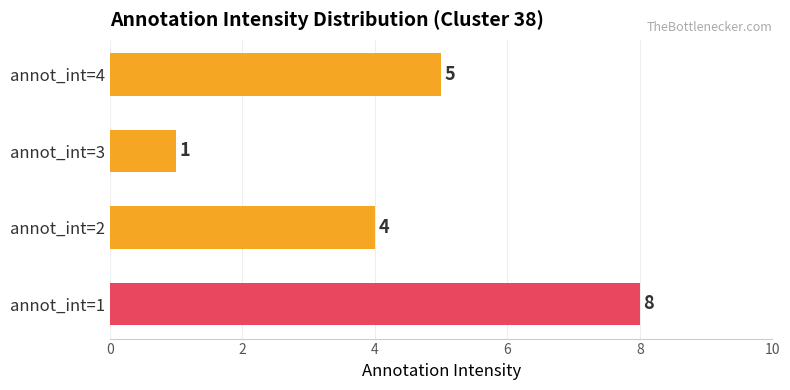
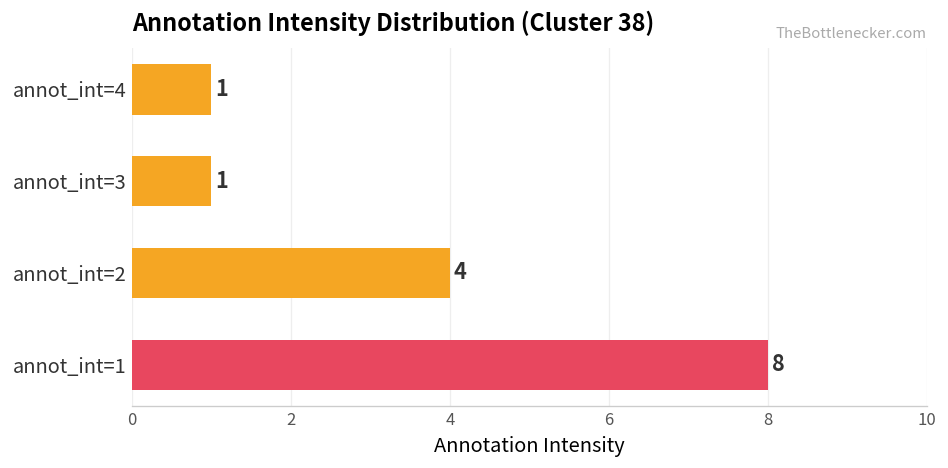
  {
-   "annot_int=4": 5,
+   "annot_int=4": 1,
    "annot_int=3": 1,
    "annot_int=2": 4,
    "annot_int=1": 8
  }
